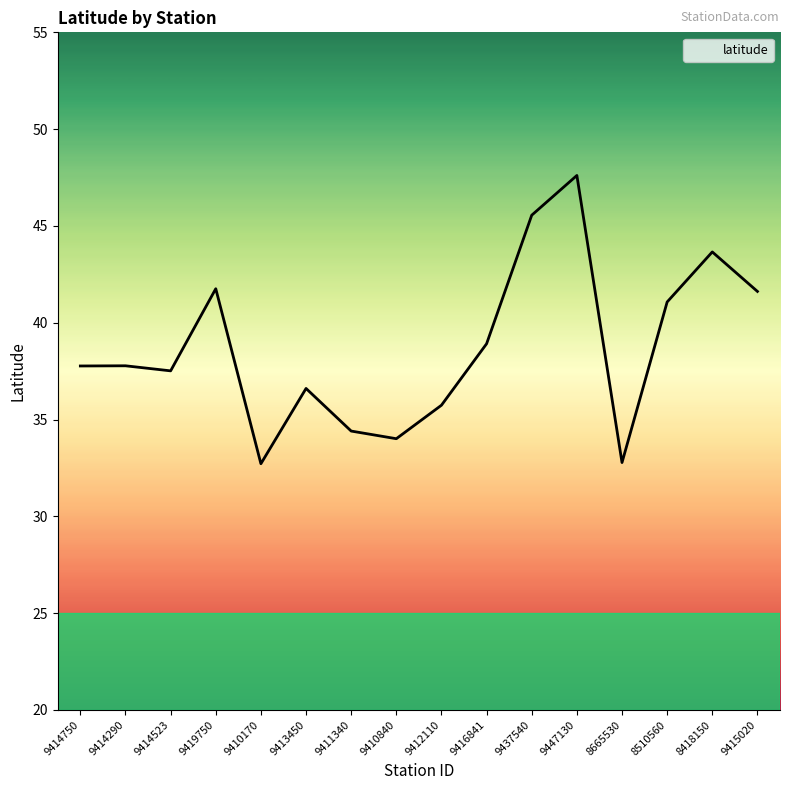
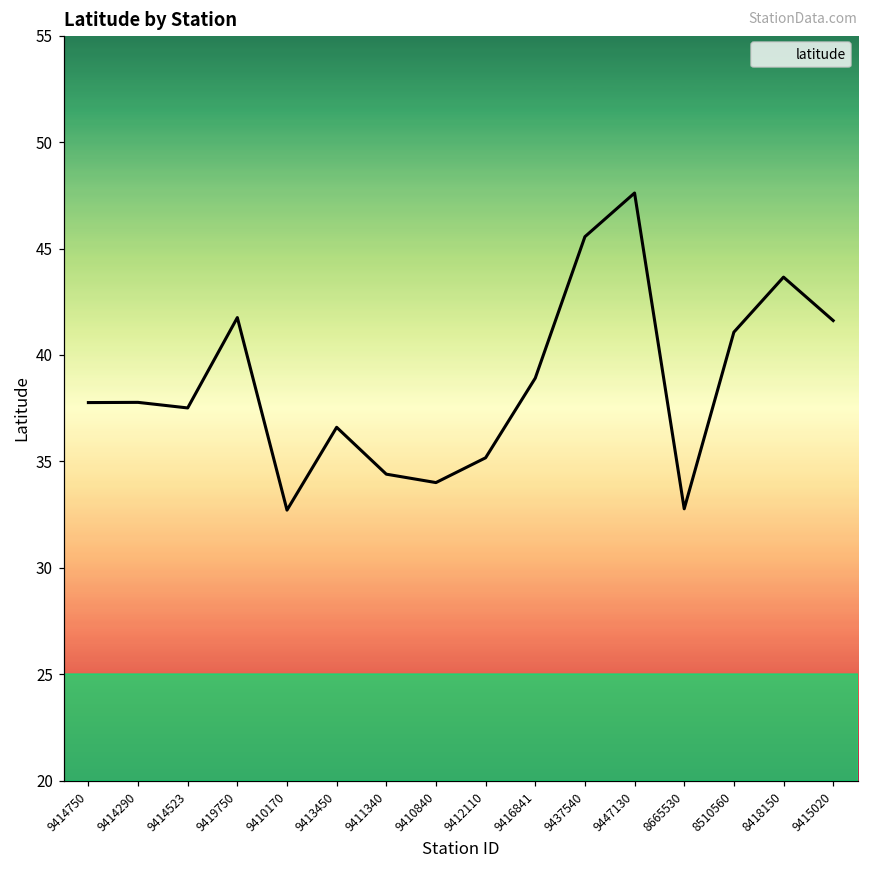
  {
    "9414750": 37.8,
    "9414290": 37.8,
    "9414523": 37.5,
    "9419750": 41.8,
    "9410170": 32.7,
    "9413450": 36.6,
    "9411340": 34.4,
    "9410840": 34.0,
-   "9412110": 35.7,
+   "9412110": 35.2,
    "9416841": 38.9,
    "9437540": 45.6,
    "9447130": 47.6,
    "8665530": 32.8,
    "8510560": 41.1,
    "8418150": 43.7,
    "9415020": 41.6
  }
